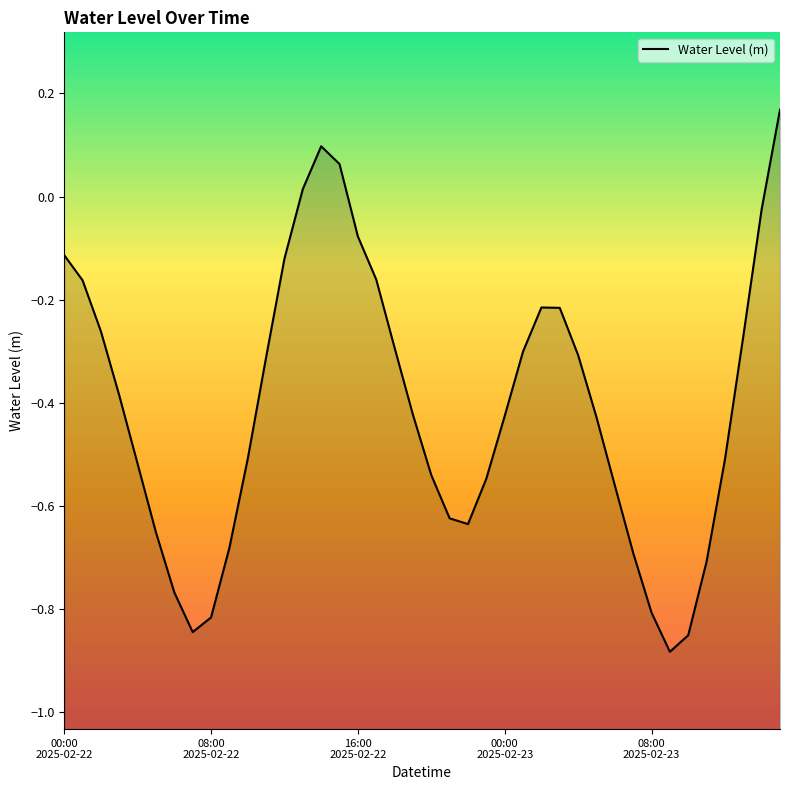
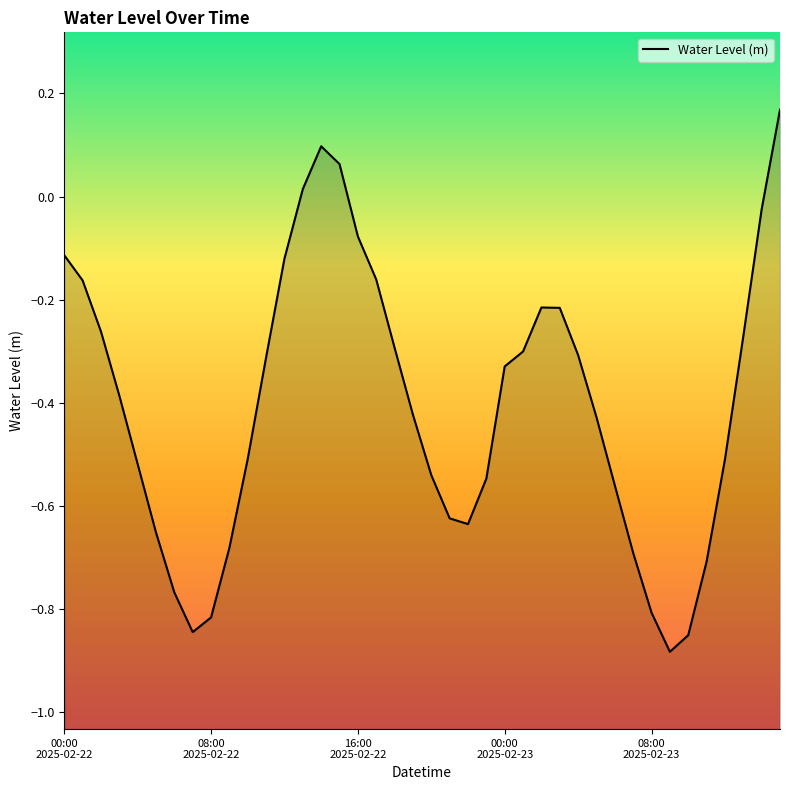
  {
    "00:00 2025-02-22": -0.11,
    "08:00 2025-02-22": -0.82,
    "16:00 2025-02-22": -0.08,
-   "00:00 2025-02-23": -0.43,
+   "00:00 2025-02-23": -0.33,
    "08:00 2025-02-23": -0.81
  }
